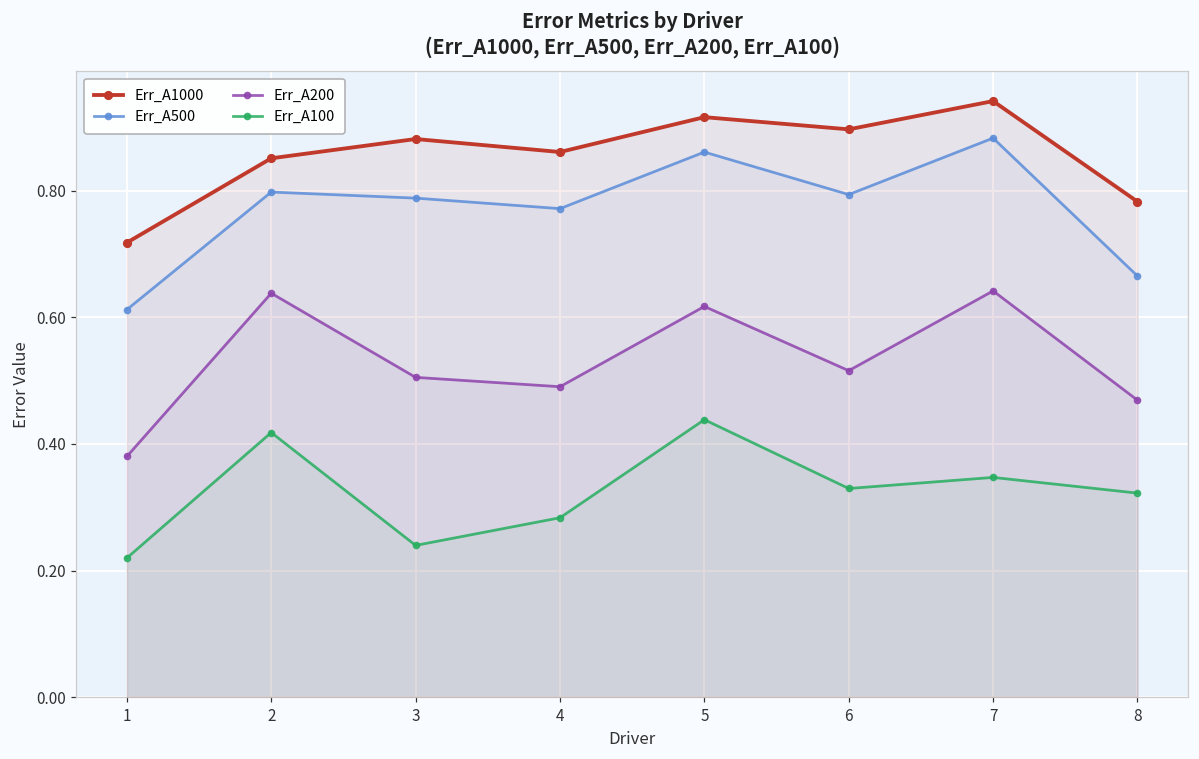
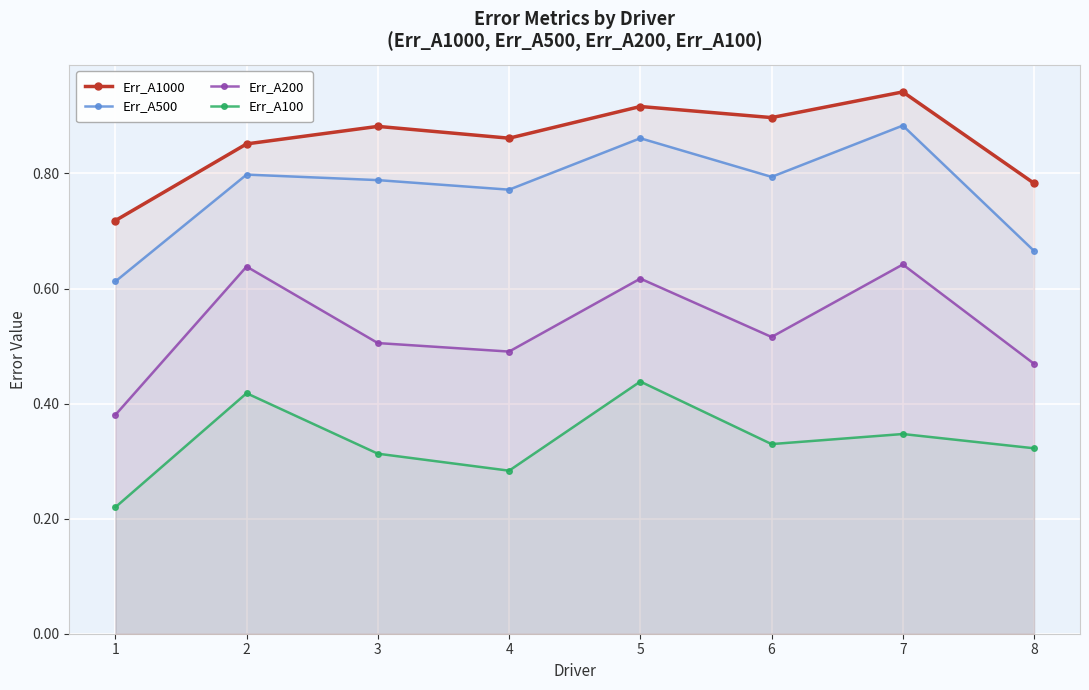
  {
    "Err_A1000": {
      "1": 0.72,
      "2": 0.85,
      "3": 0.88,
      "4": 0.86,
      "5": 0.92,
      "6": 0.90,
      "7": 0.94,
      "8": 0.78
    },
    "Err_A500": {
      "1": 0.61,
      "2": 0.80,
      "3": 0.79,
      "4": 0.77,
      "5": 0.86,
      "6": 0.79,
      "7": 0.88,
      "8": 0.67
    },
    "Err_A200": {
      "1": 0.38,
      "2": 0.64,
      "3": 0.51,
      "4": 0.49,
      "5": 0.62,
      "6": 0.52,
      "7": 0.64,
      "8": 0.47
    },
    "Err_A100": {
      "1": 0.22,
      "2": 0.42,
-     "3": 0.24,
+     "3": 0.31,
      "4": 0.28,
      "5": 0.44,
      "6": 0.33,
      "7": 0.35,
      "8": 0.32
    }
  }
